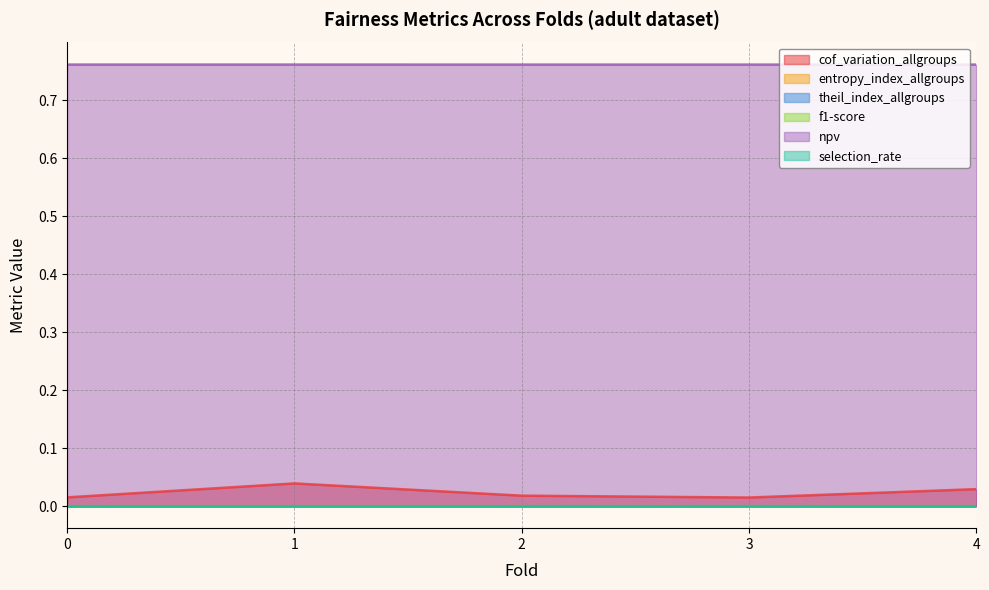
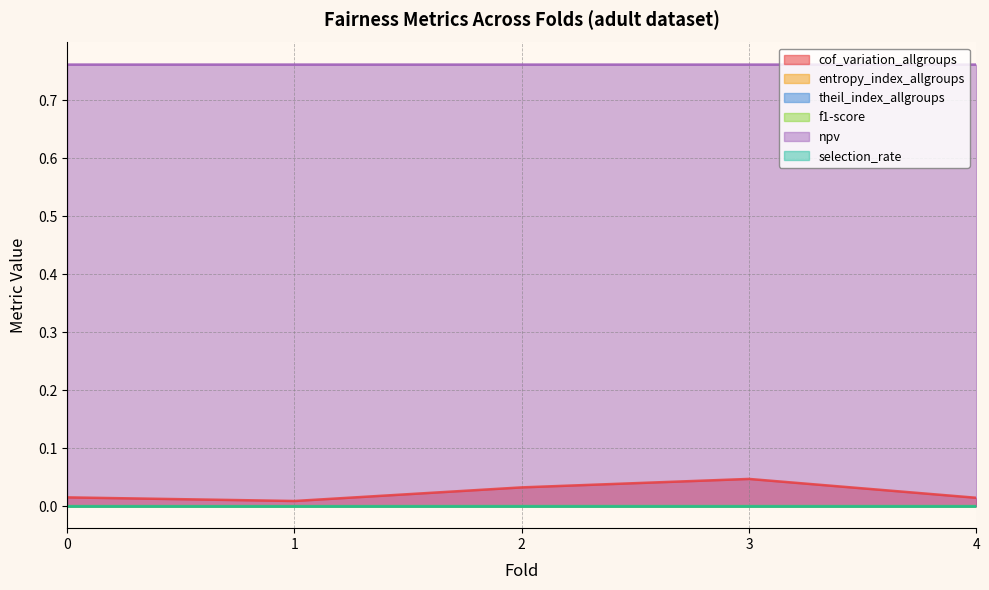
  {
    "cof_variation_allgroups": {
      "0": 0.02,
-     "1": 0.04,
-     "2": 0.02,
-     "3": 0.01,
-     "4": 0.03
+     "1": 0.01,
+     "2": 0.03,
+     "3": 0.05,
+     "4": 0.01
    },
    "selection_rate": {
      "0": 0.00,
      "1": 0.00,
      "2": 0.00,
      "3": 0.00,
      "4": 0.00
    },
    "npv": {
      "0": 0.76,
      "1": 0.76,
      "2": 0.76,
      "3": 0.76,
      "4": 0.76
    }
  }
